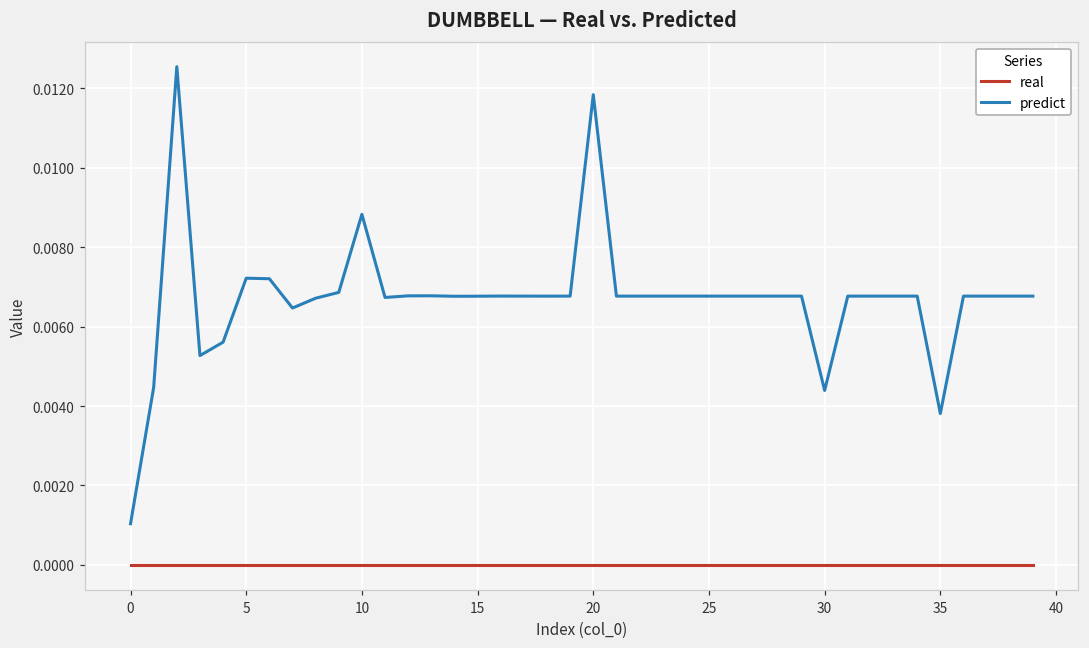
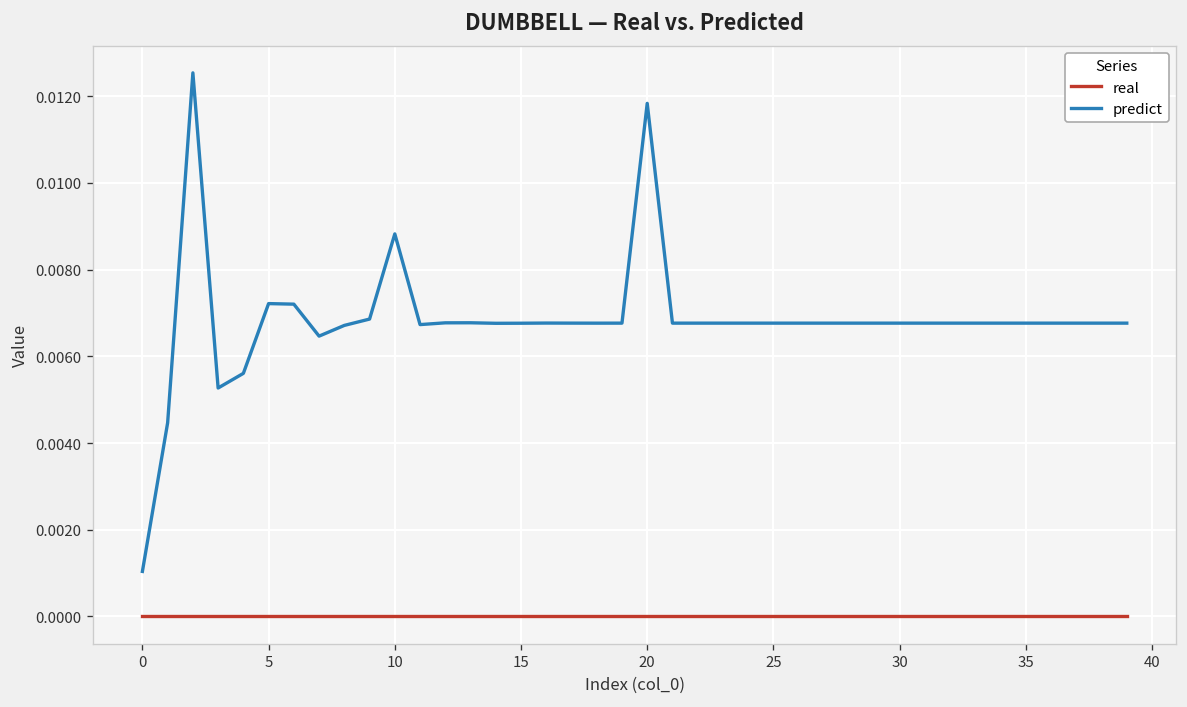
  {
    "real": {
      "0": 0.0000,
      "5": 0.0000,
      "10": 0.0000,
      "15": 0.0000,
      "20": 0.0000,
      "25": 0.0000,
      "30": 0.0000,
      "35": 0.0000
    },
    "predict": {
      "0": 0.0010,
      "5": 0.0072,
      "10": 0.0088,
      "15": 0.0068,
      "20": 0.0118,
      "25": 0.0068,
-     "30": 0.0044,
-     "35": 0.0038
+     "30": 0.0068,
+     "35": 0.0068
    }
  }
